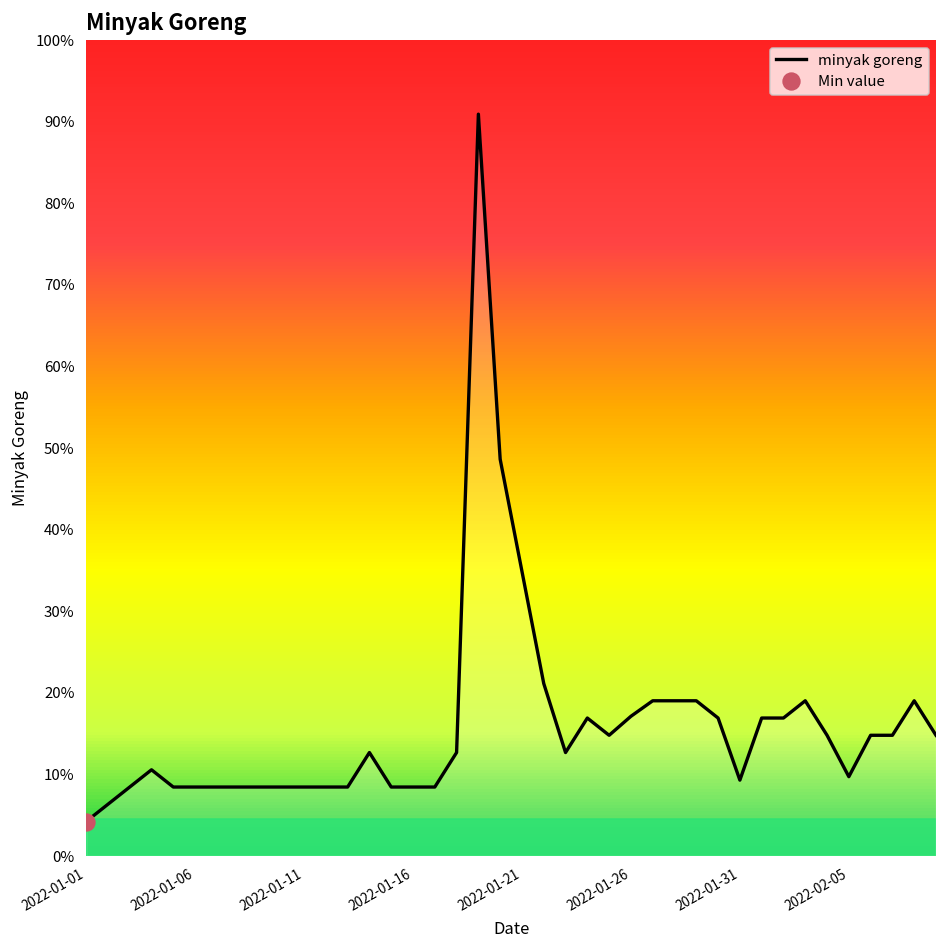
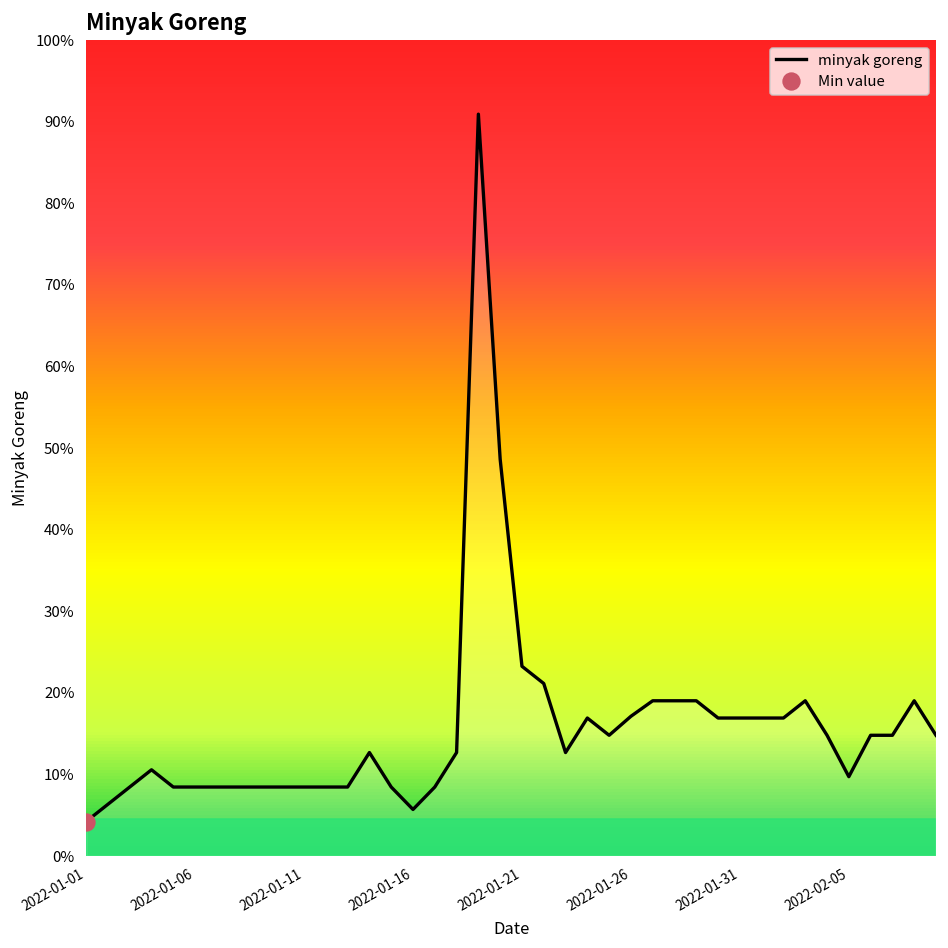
  {
    "minyak goreng": {
      "2022-01-06": "8%",
      "2022-01-11": "8%",
-     "2022-01-16": "8%",
-     "2022-01-21": "35%",
+     "2022-01-16": "6%",
+     "2022-01-21": "23%",
      "2022-01-26": "17%",
-     "2022-01-31": "9%",
+     "2022-01-31": "17%",
      "2022-02-05": "10%"
    }
  }
